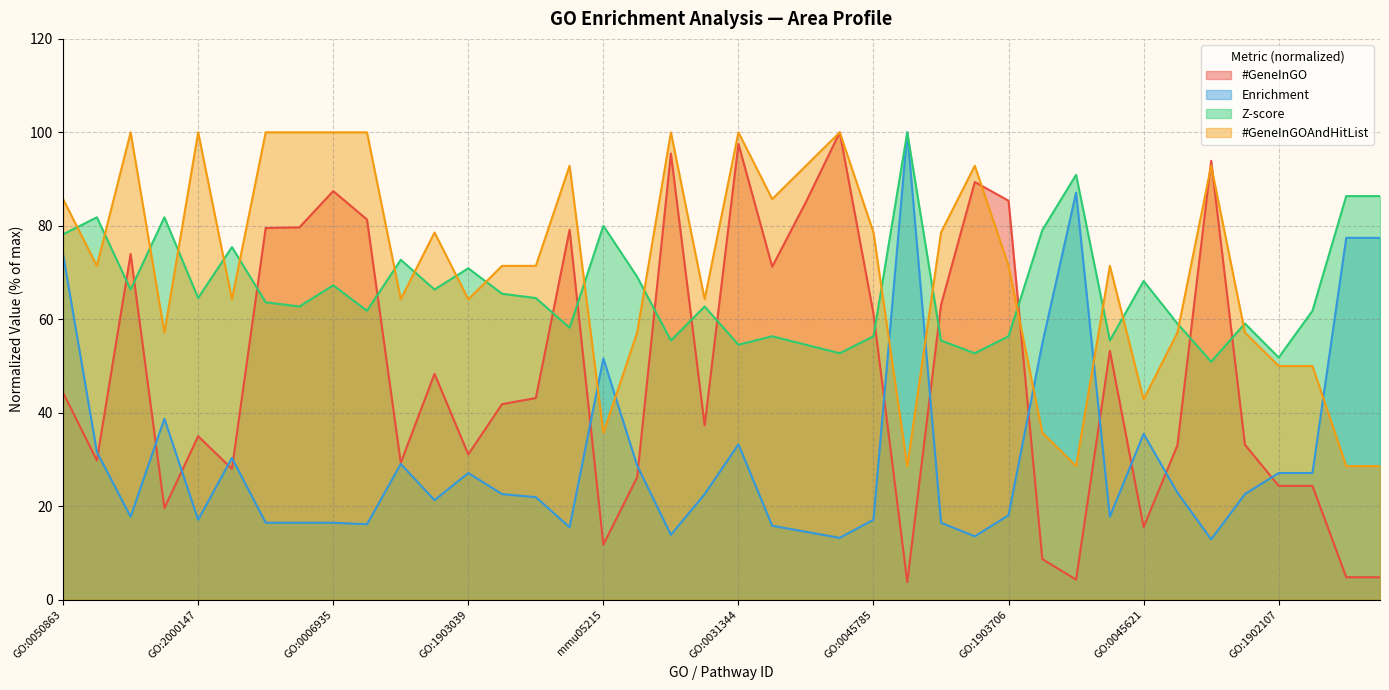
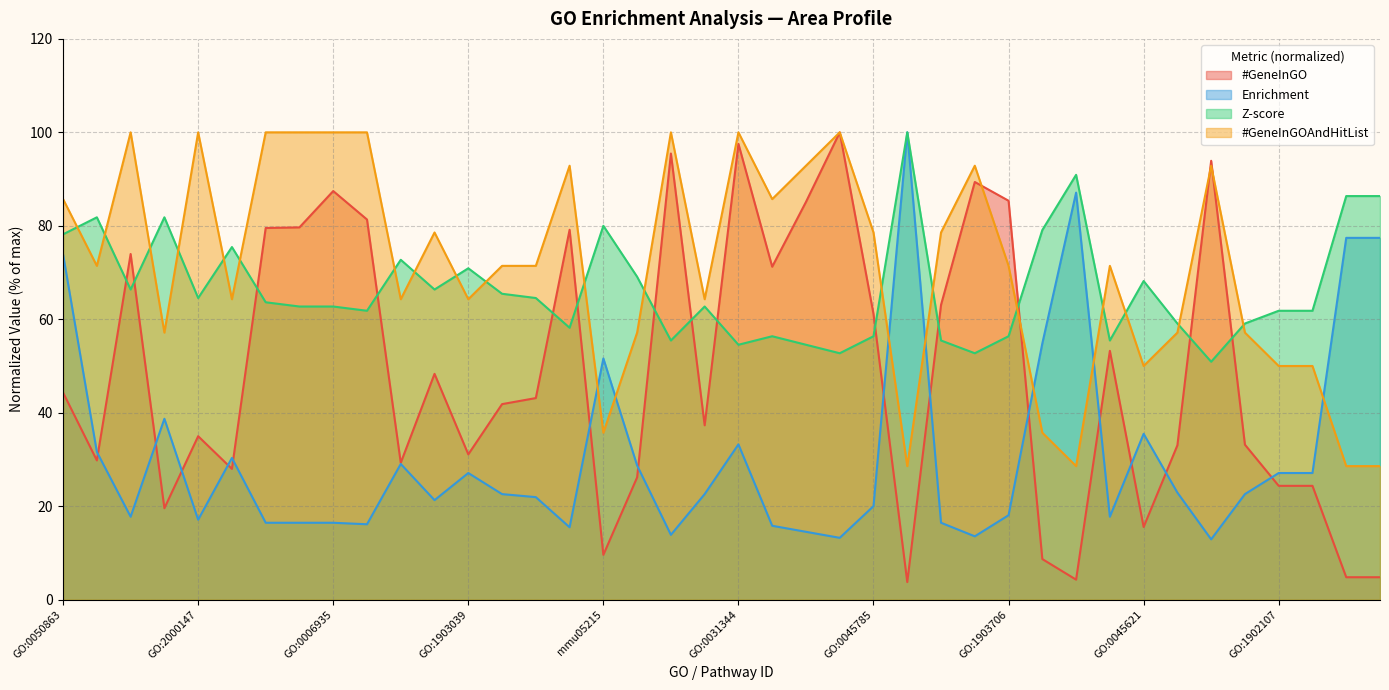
  {
    "#GeneInGO": {
      "GO:0050863": 44,
      "GO:2000147": 35,
      "GO:0006935": 87,
      "GO:1903039": 31,
-     "mmu05215": 12,
+     "mmu05215": 10,
      "GO:0031344": 98,
      "GO:0045785": 61,
      "GO:1903706": 85,
      "GO:0045621": 16,
      "GO:1902107": 24
    },
    "Enrichment": {
      "GO:0050863": 74,
      "GO:2000147": 17,
      "GO:0006935": 16,
      "GO:1903039": 27,
      "mmu05215": 52,
      "GO:0031344": 33,
-     "GO:0045785": 17,
+     "GO:0045785": 20,
      "GO:1903706": 18,
      "GO:0045621": 35,
      "GO:1902107": 27
    },
    "Z-score": {
      "GO:0050863": 78,
      "GO:2000147": 65,
-     "GO:0006935": 67,
+     "GO:0006935": 63,
      "GO:1903039": 71,
      "mmu05215": 80,
      "GO:0031344": 55,
      "GO:0045785": 56,
      "GO:1903706": 56,
      "GO:0045621": 68,
-     "GO:1902107": 52
+     "GO:1902107": 62
    },
    "#GeneInGOAndHitList": {
      "GO:0050863": 86,
      "GO:2000147": 100,
      "GO:0006935": 100,
      "GO:1903039": 64,
      "mmu05215": 36,
      "GO:0031344": 100,
      "GO:0045785": 79,
      "GO:1903706": 71,
-     "GO:0045621": 43,
+     "GO:0045621": 50,
      "GO:1902107": 50
    }
  }
